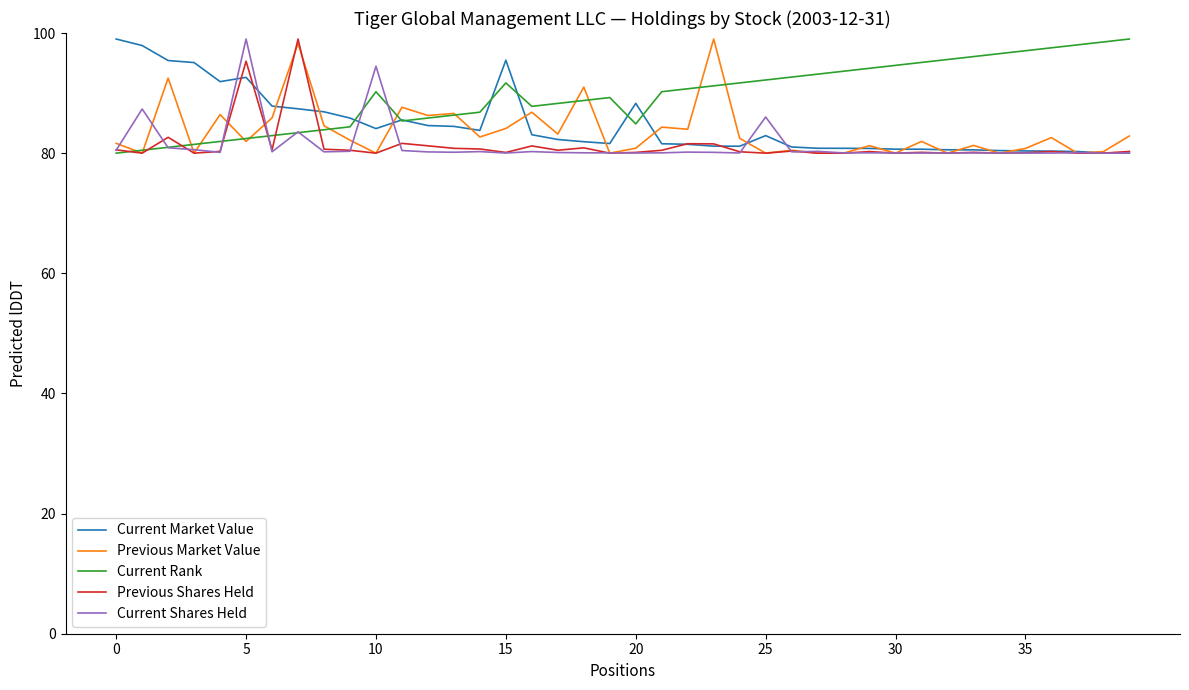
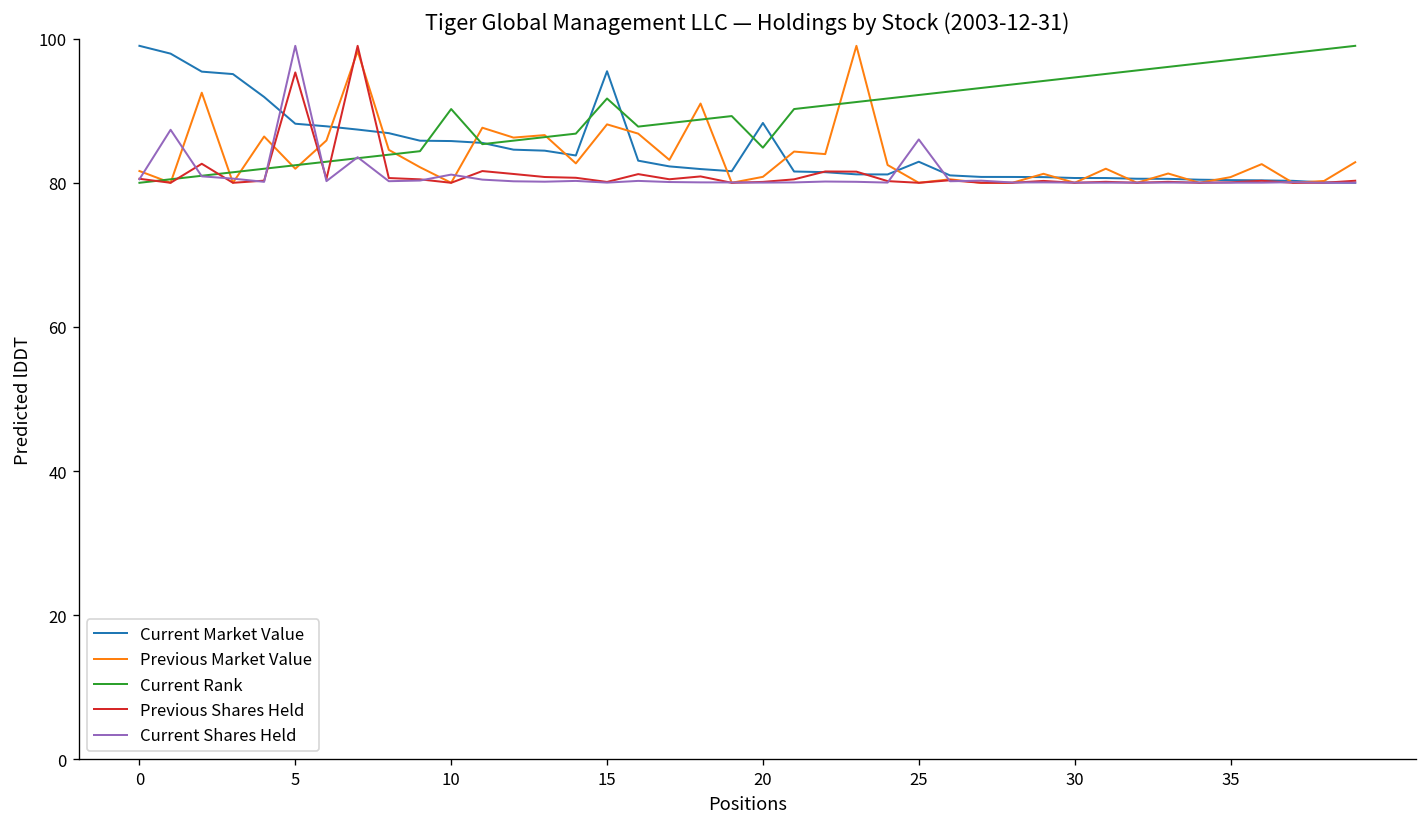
  {
    "Current Market Value": {
      "0": 99,
-     "5": 93,
-     "10": 84,
+     "5": 88,
+     "10": 86,
      "15": 95,
      "20": 88,
      "25": 83,
      "30": 81
    },
    "Previous Market Value": {
      "0": 82,
      "5": 82,
-     "15": 84,
+     "15": 88,
      "20": 81
    },
    "Current Rank": {
      "0": 80,
      "5": 82,
      "10": 90,
      "15": 92,
      "20": 85,
      "25": 92,
      "30": 95,
      "35": 97
    },
    "Previous Shares Held": {
      "5": 95
    },
    "Current Shares Held": {
      "5": 99,
-     "10": 94,
+     "10": 81,
      "25": 86
    }
  }
